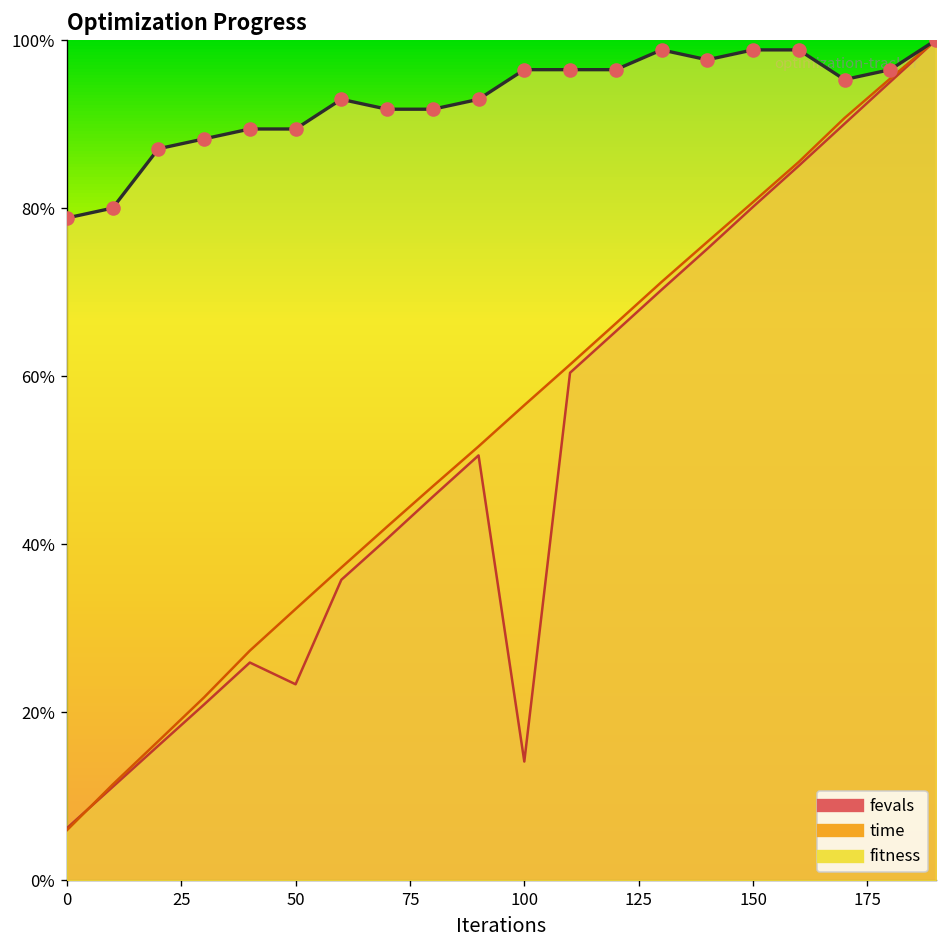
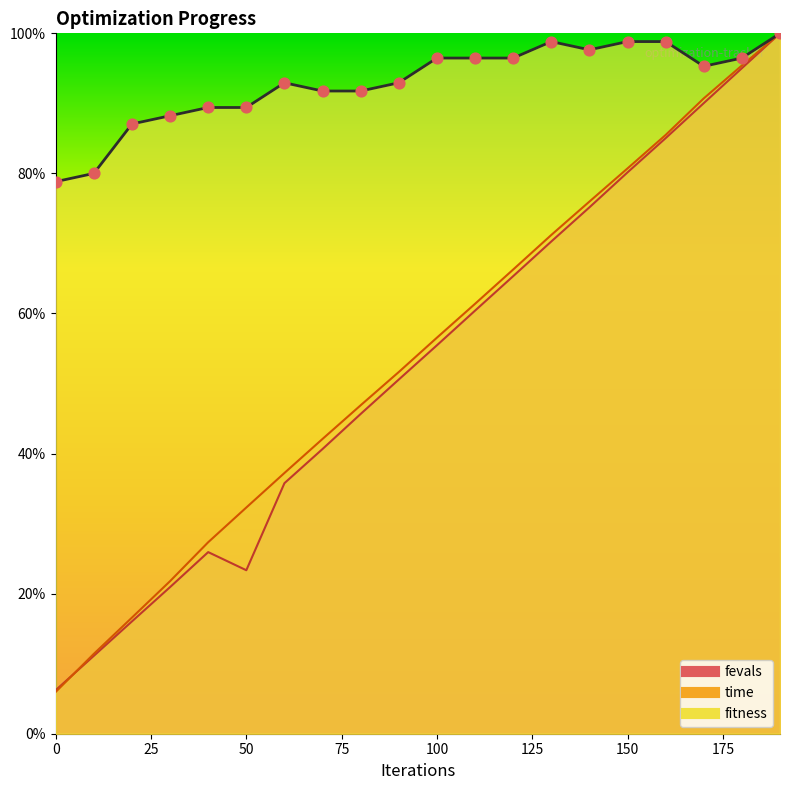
  {
    "fevals": {
      "50": "23%",
-     "100": "14%",
+     "100": "55%",
      "150": "80%"
    }
  }
